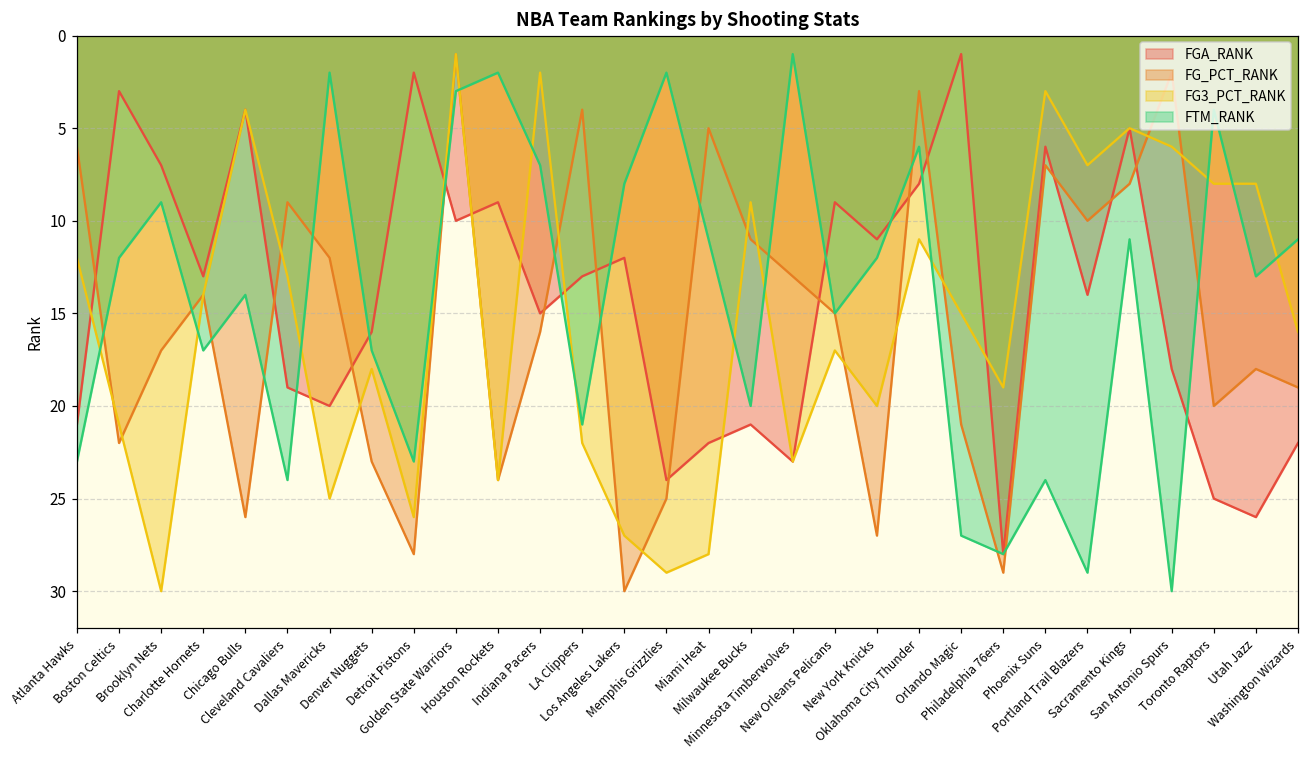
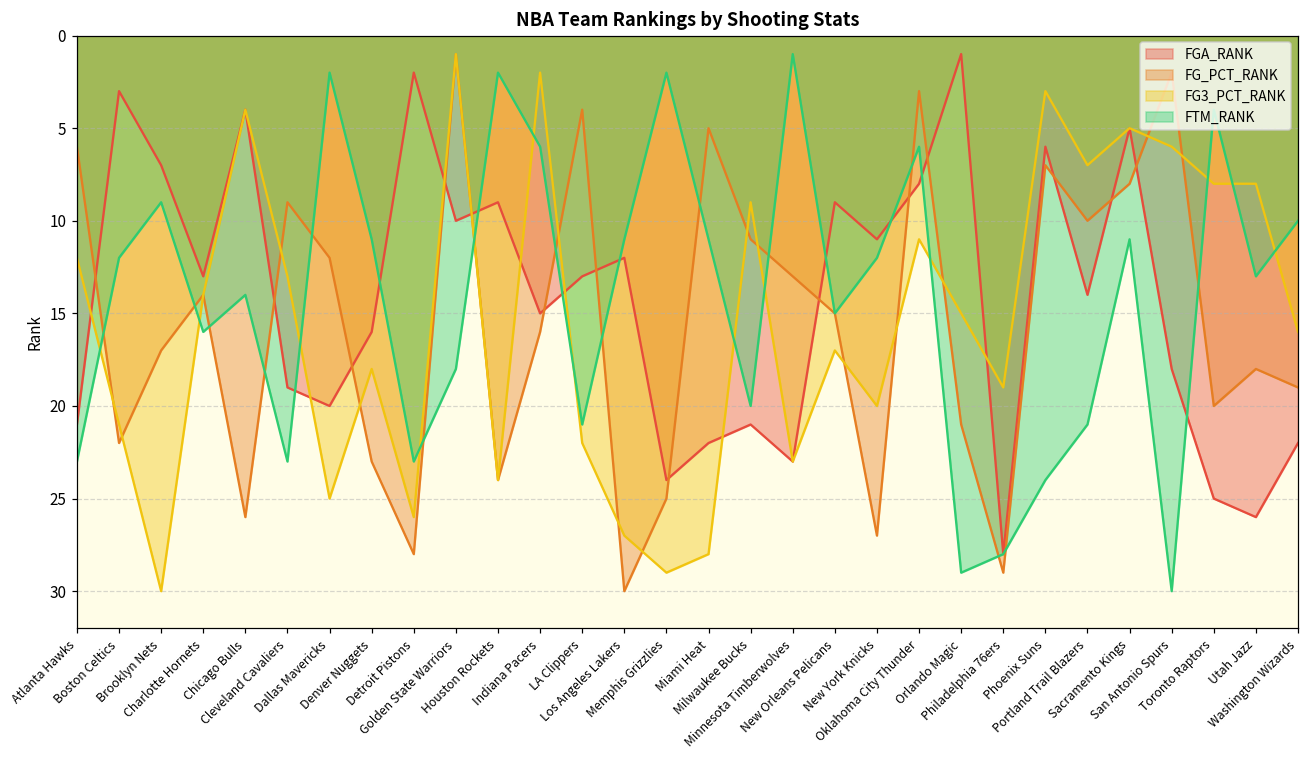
  {
    "FTM_RANK": {
      "Atlanta Hawks": 23,
      "Boston Celtics": 12,
      "Brooklyn Nets": 9,
-     "Charlotte Hornets": 17,
+     "Charlotte Hornets": 16,
      "Chicago Bulls": 14,
-     "Cleveland Cavaliers": 24,
+     "Cleveland Cavaliers": 23,
      "Dallas Mavericks": 2,
-     "Denver Nuggets": 17,
+     "Denver Nuggets": 11,
      "Detroit Pistons": 23,
-     "Golden State Warriors": 3,
+     "Golden State Warriors": 18,
      "Houston Rockets": 2,
-     "Indiana Pacers": 7,
+     "Indiana Pacers": 6,
      "LA Clippers": 21,
-     "Los Angeles Lakers": 8,
+     "Los Angeles Lakers": 11,
      "Memphis Grizzlies": 2,
      "Miami Heat": 11,
      "Milwaukee Bucks": 20,
      "Minnesota Timberwolves": 1,
      "New York Knicks": 12,
      "Oklahoma City Thunder": 6,
-     "Orlando Magic": 27,
+     "Orlando Magic": 29,
      "Phoenix Suns": 24,
-     "Portland Trail Blazers": 29,
+     "Portland Trail Blazers": 21,
      "Sacramento Kings": 11,
      "San Antonio Spurs": 30,
      "Utah Jazz": 13,
-     "Washington Wizards": 11
+     "Washington Wizards": 10
    }
  }
